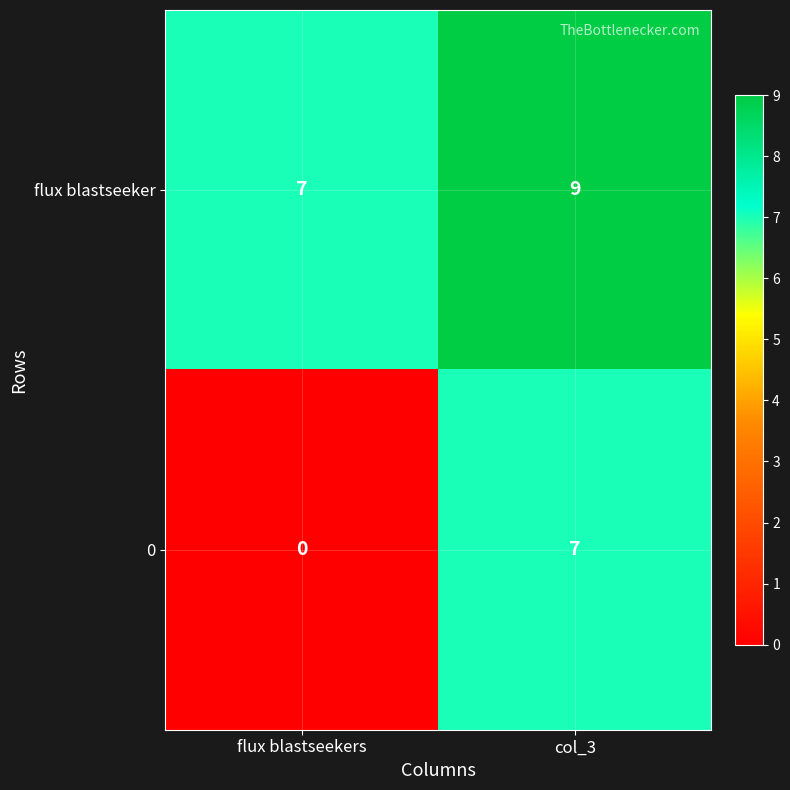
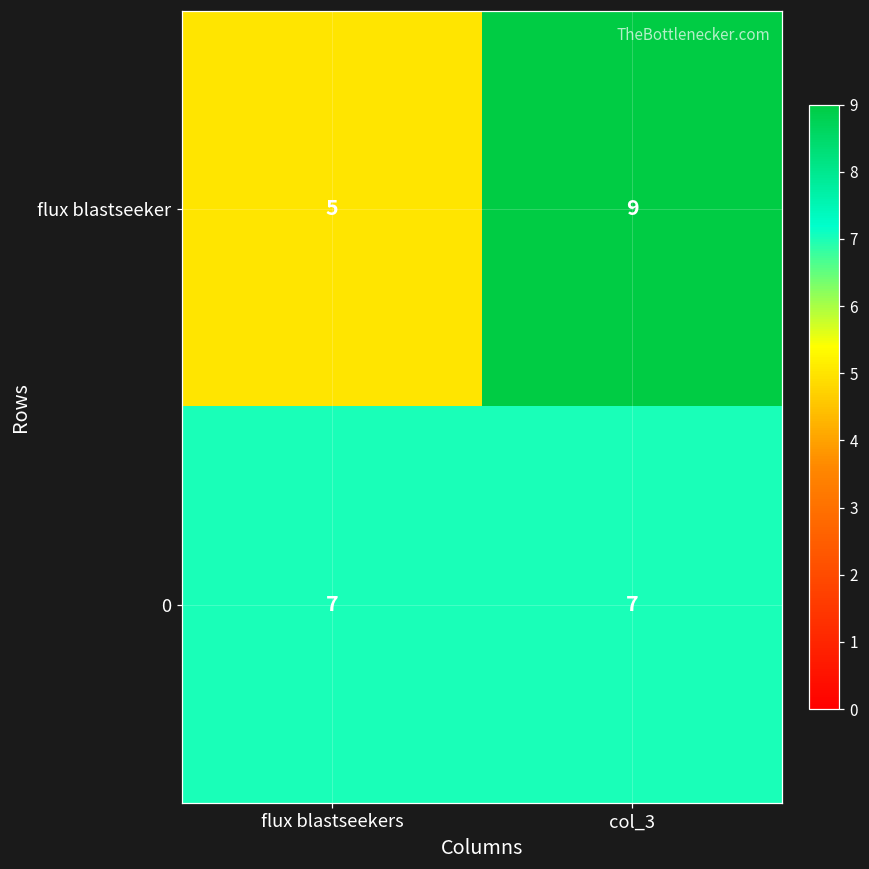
  {
    "flux blastseeker": {
-     "flux blastseekers": 7
+     "flux blastseekers": 5
    },
    "0": {
-     "flux blastseekers": 0,
+     "flux blastseekers": 7,
      "col_3": 7
    }
  }
